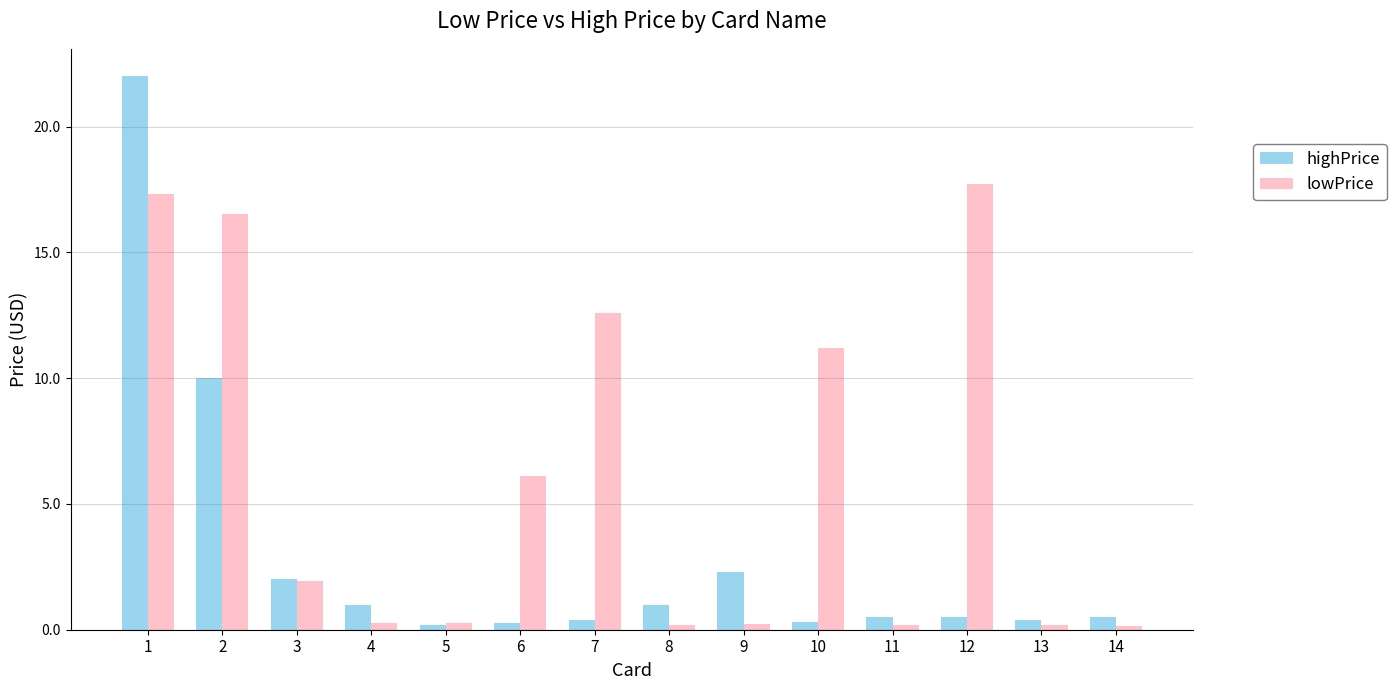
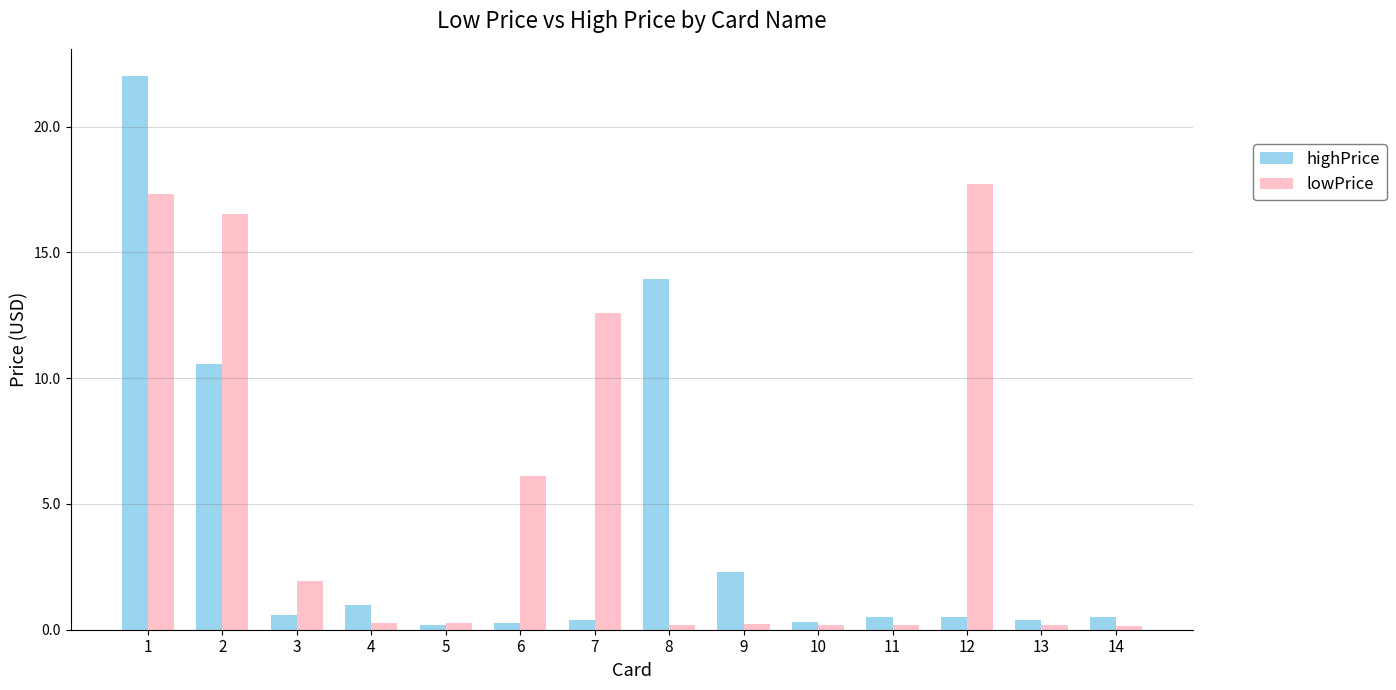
  {
    "highPrice": {
      "1": 22.0,
-     "2": 10.0,
-     "3": 2.0,
+     "2": 10.6,
+     "3": 0.6,
      "4": 1.0,
      "5": 0.2,
      "6": 0.3,
      "7": 0.4,
-     "8": 1.0,
+     "8": 13.9,
      "9": 2.3,
      "10": 0.3,
      "11": 0.5,
      "12": 0.5,
      "13": 0.4,
      "14": 0.5
    },
    "lowPrice": {
      "1": 17.3,
      "2": 16.5,
      "3": 2.0,
      "4": 0.3,
      "5": 0.3,
      "6": 6.1,
      "7": 12.6,
      "8": 0.2,
      "9": 0.2,
-     "10": 11.2,
+     "10": 0.2,
      "11": 0.2,
      "12": 17.7,
      "13": 0.2,
      "14": 0.2
    }
  }
